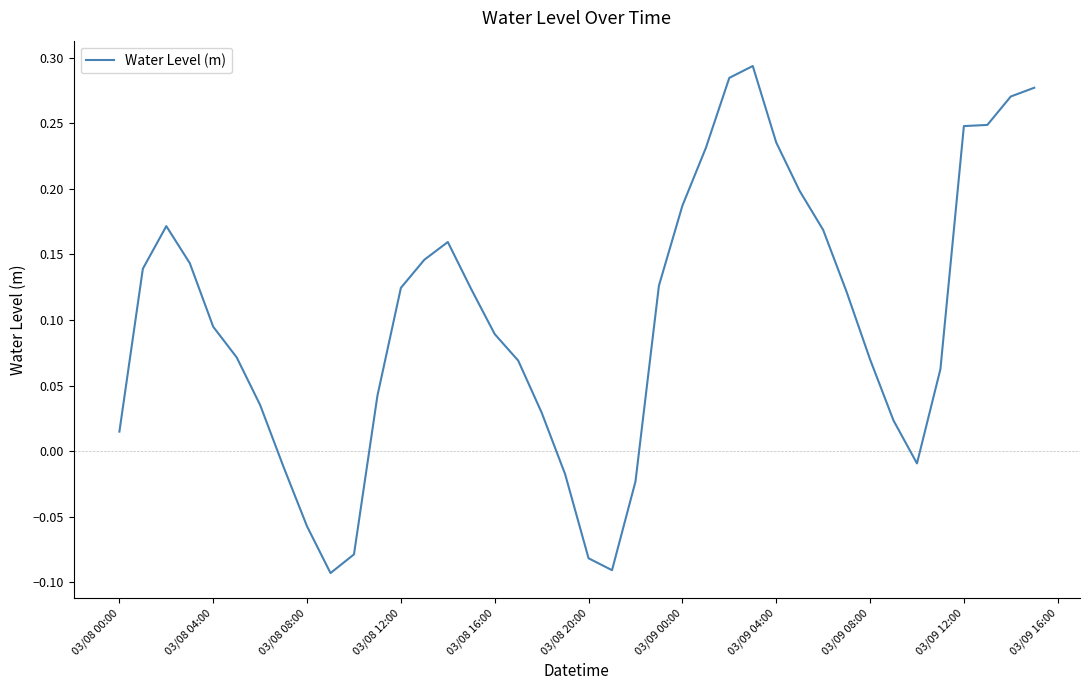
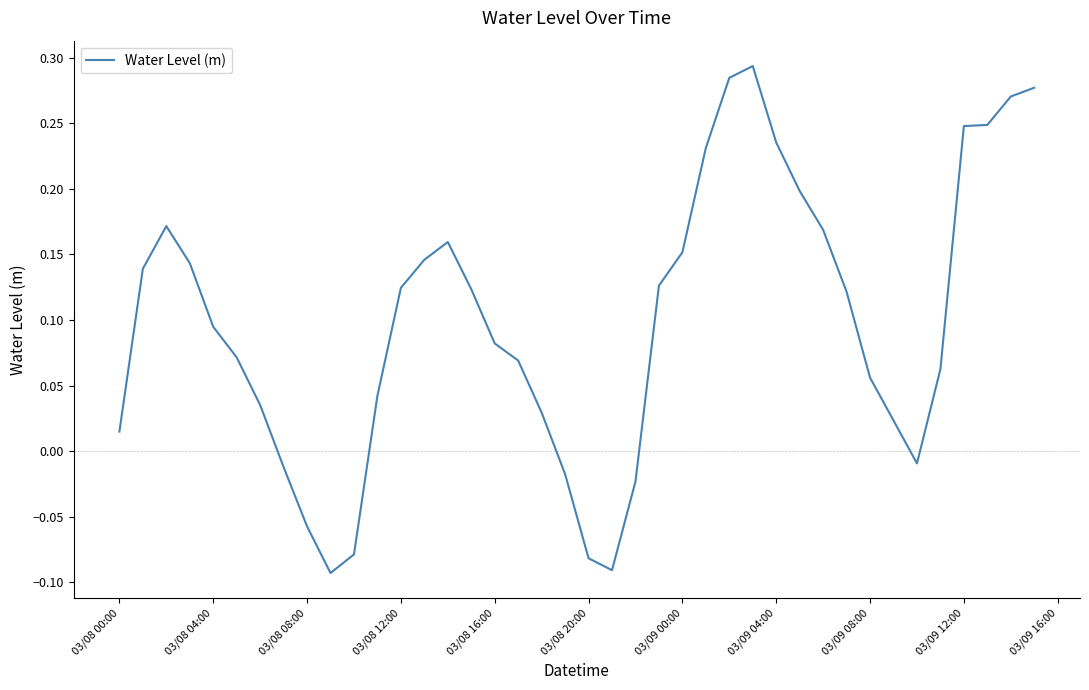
  {
    "03/08 00:00": 0.015,
    "03/08 04:00": 0.095,
    "03/08 08:00": -0.057,
    "03/08 12:00": 0.125,
-   "03/08 16:00": 0.089,
+   "03/08 16:00": 0.082,
    "03/08 20:00": -0.082,
-   "03/09 00:00": 0.187,
+   "03/09 00:00": 0.152,
    "03/09 04:00": 0.235,
-   "03/09 08:00": 0.070,
+   "03/09 08:00": 0.056,
    "03/09 12:00": 0.248
  }
